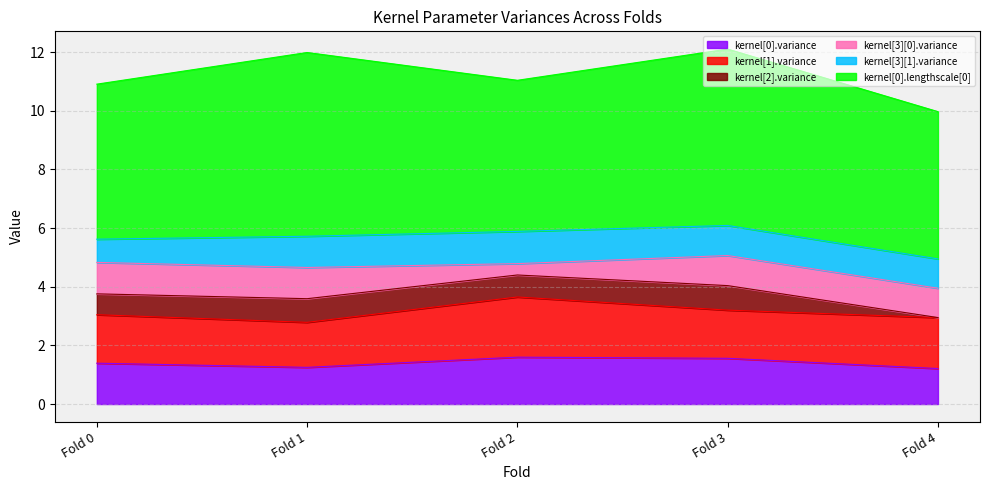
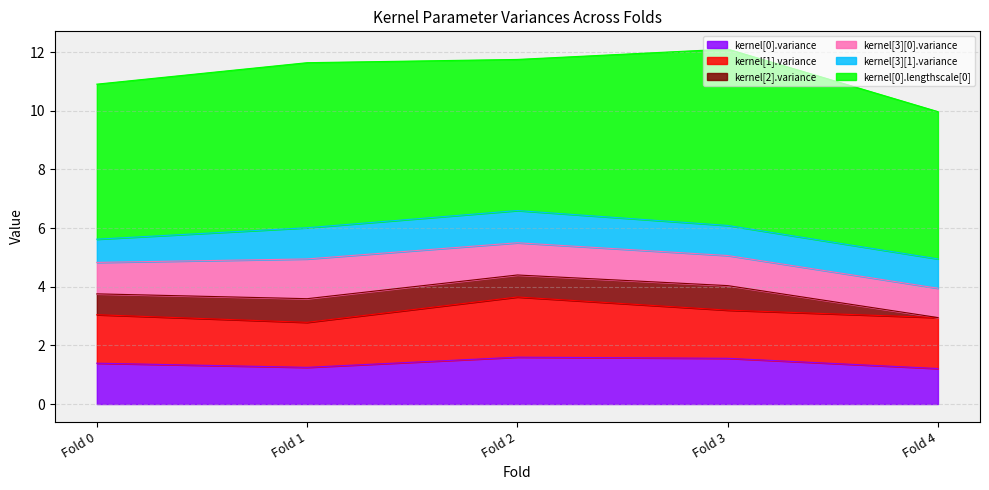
  {
    "kernel[0].variance": {
      "Fold 0": 1.4,
      "Fold 1": 1.2,
      "Fold 2": 1.6,
      "Fold 3": 1.6,
      "Fold 4": 1.2
    },
    "kernel[1].variance": {
      "Fold 0": 1.7,
      "Fold 1": 1.5,
      "Fold 2": 2.1,
      "Fold 3": 1.6
    },
    "kernel[2].variance": {
      "Fold 0": 0.7,
      "Fold 1": 0.8,
      "Fold 2": 0.8,
      "Fold 3": 0.8
    },
    "kernel[3][0].variance": {
      "Fold 0": 1.1,
-     "Fold 1": 1.1,
-     "Fold 2": 0.4,
+     "Fold 1": 1.4,
+     "Fold 2": 1.1,
      "Fold 3": 1.0,
      "Fold 4": 1.0
    },
    "kernel[3][1].variance": {
      "Fold 0": 0.8,
      "Fold 1": 1.1,
      "Fold 2": 1.1,
      "Fold 3": 1.0,
      "Fold 4": 1.0
    },
    "kernel[0].lengthscale[0]": {
      "Fold 0": 5.3,
-     "Fold 1": 6.3,
+     "Fold 1": 5.6,
      "Fold 2": 5.2,
      "Fold 4": 5.0
    }
  }
